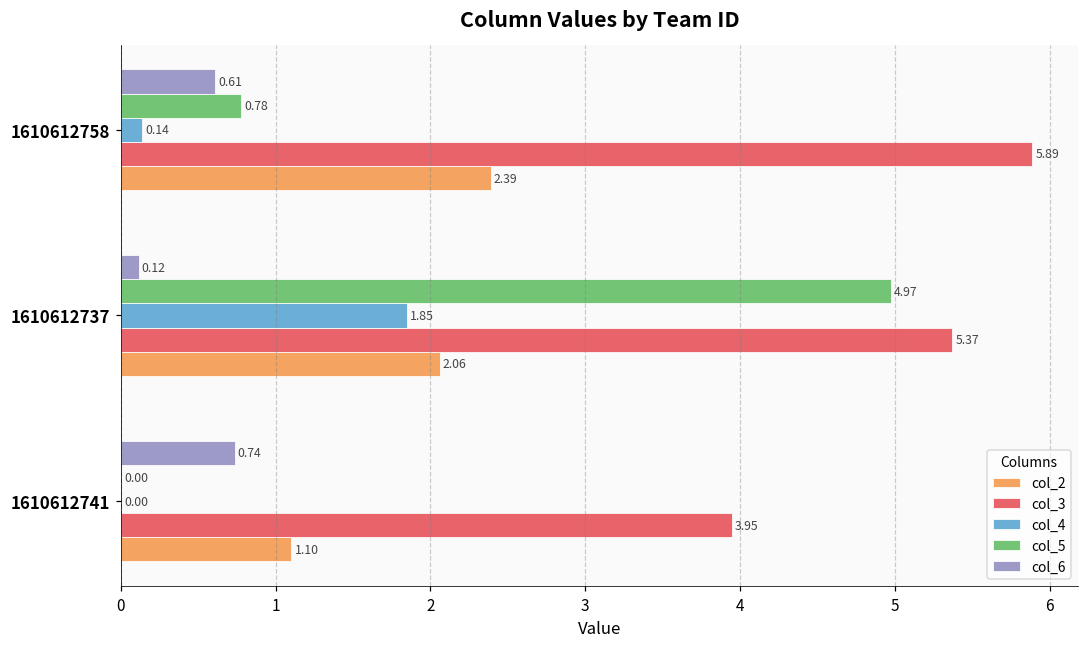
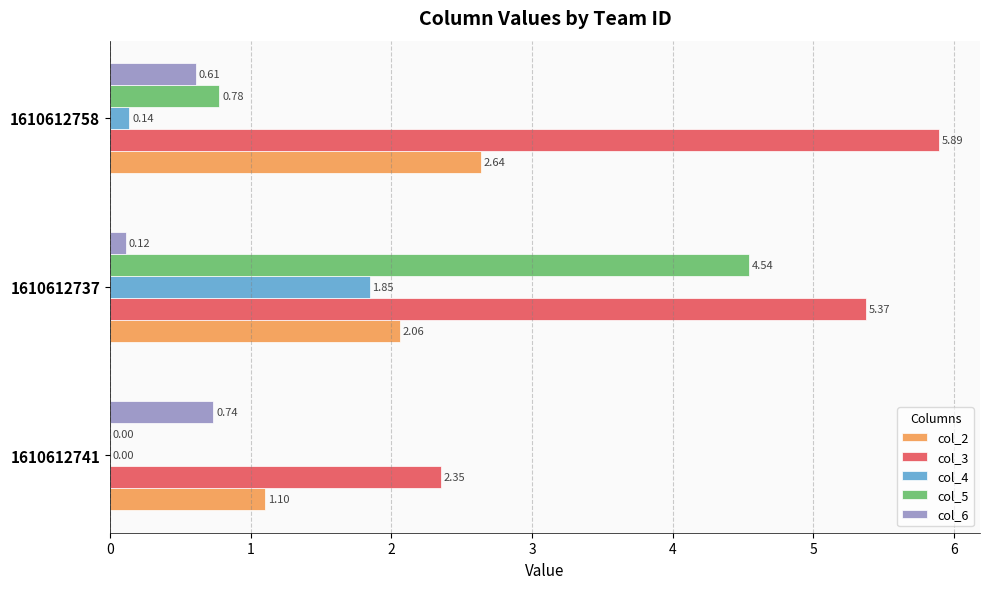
  {
    "col_2": {
-     "1610612758": 2.39,
+     "1610612758": 2.64,
      "1610612737": 2.06,
      "1610612741": 1.10
    },
    "col_3": {
      "1610612758": 5.89,
      "1610612737": 5.37,
-     "1610612741": 3.95
+     "1610612741": 2.35
    },
    "col_5": {
      "1610612758": 0.78,
-     "1610612737": 4.97,
+     "1610612737": 4.54,
      "1610612741": 0.00
    }
  }
